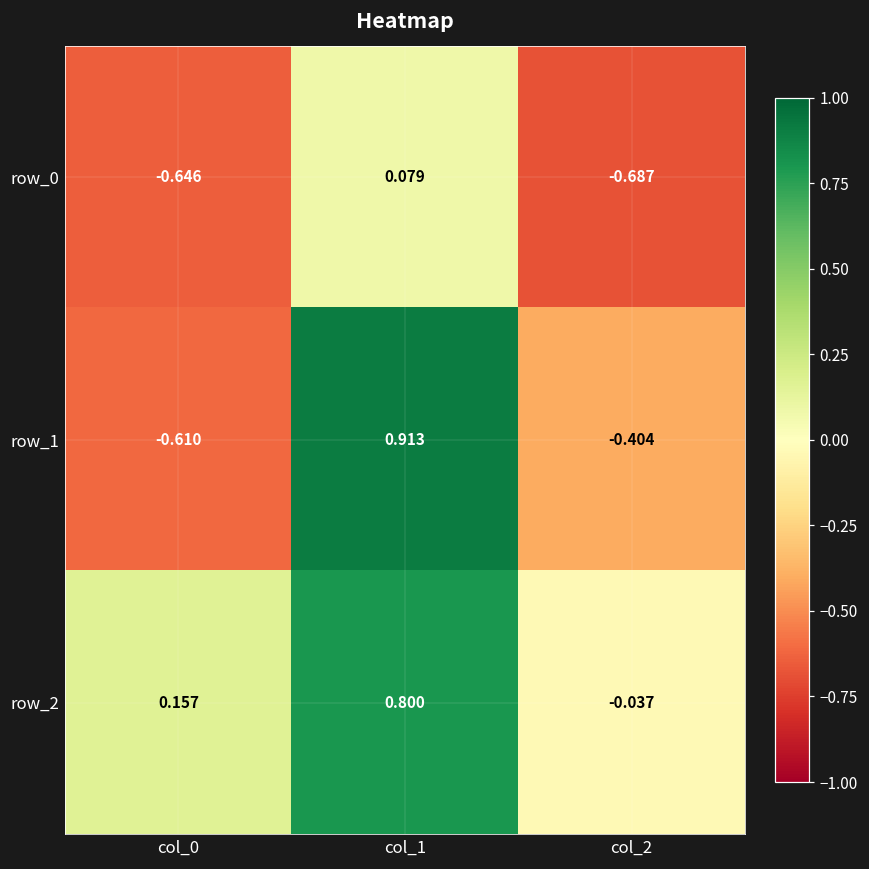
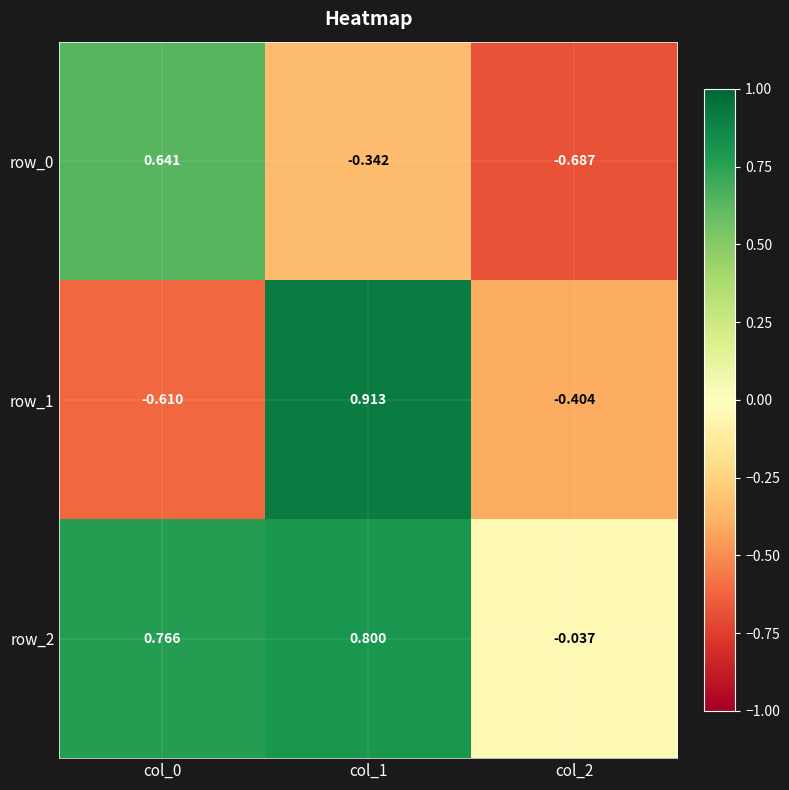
  {
    "row_0": {
-     "col_0": -0.646,
-     "col_1": 0.079,
+     "col_0": 0.641,
+     "col_1": -0.342,
      "col_2": -0.687
    },
    "row_1": {
      "col_0": -0.610,
      "col_1": 0.913,
      "col_2": -0.404
    },
    "row_2": {
-     "col_0": 0.157,
+     "col_0": 0.766,
      "col_1": 0.800,
      "col_2": -0.037
    }
  }
